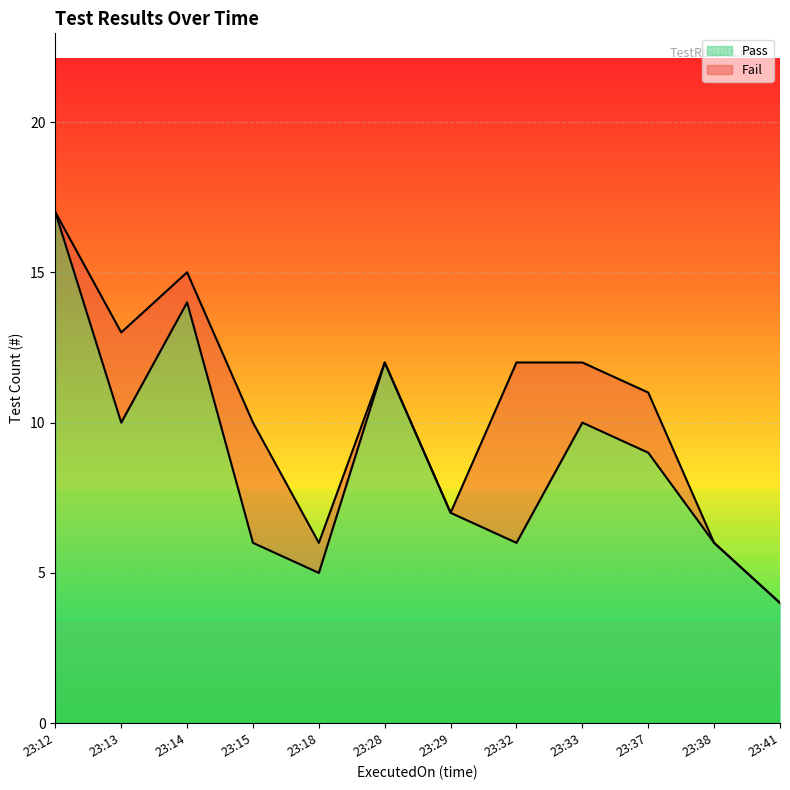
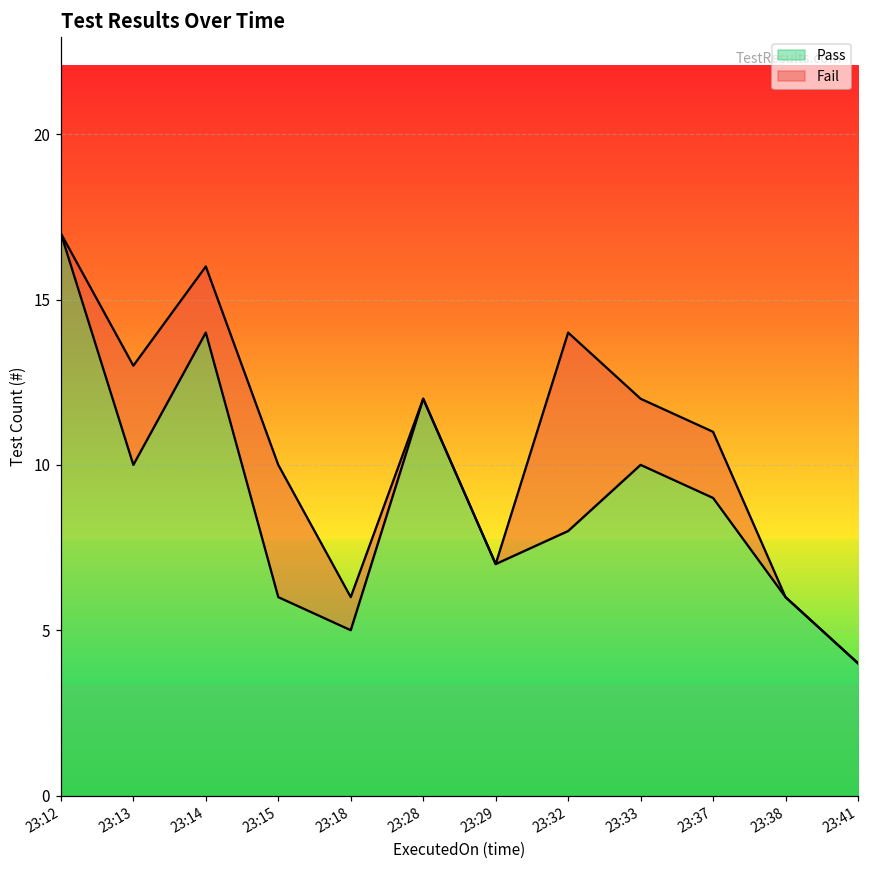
  {
    "Pass": {
      "23:13": 10,
      "23:14": 14,
      "23:15": 6,
      "23:18": 5,
-     "23:32": 6,
+     "23:32": 8,
      "23:33": 10,
      "23:37": 9
    },
    "Fail": {
      "23:13": 3,
-     "23:14": 1,
+     "23:14": 2,
      "23:15": 4,
      "23:18": 1,
      "23:32": 6,
      "23:33": 2,
      "23:37": 2
    }
  }
